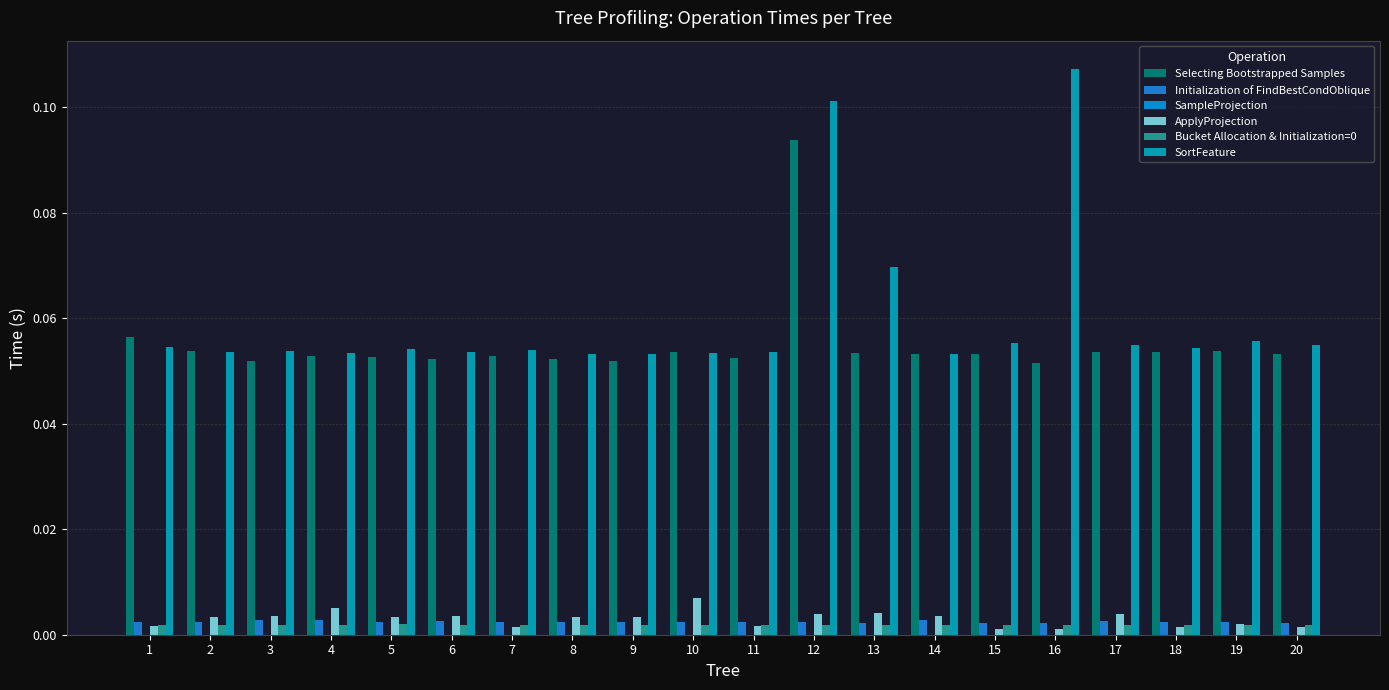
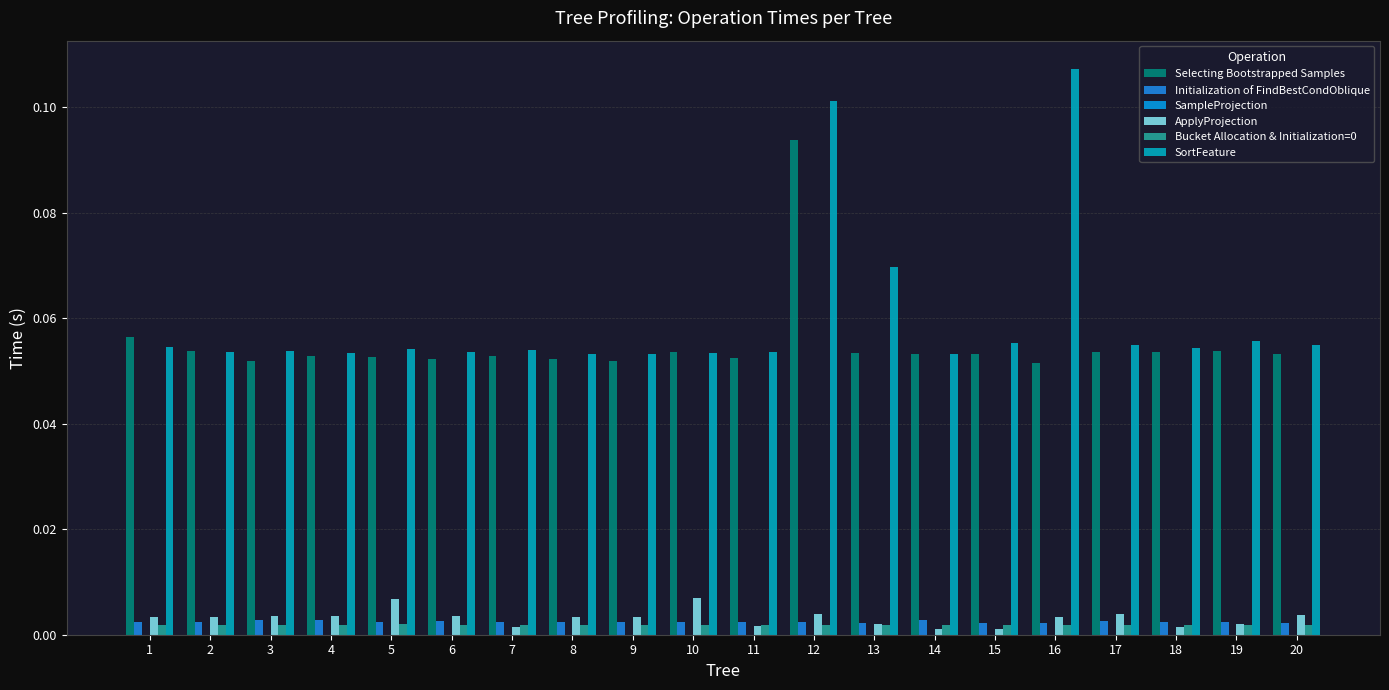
  {
    "ApplyProjection": {
-     "1": 0.002,
+     "1": 0.003,
      "2": 0.003,
      "3": 0.004,
-     "4": 0.005,
-     "5": 0.003,
+     "4": 0.004,
+     "5": 0.007,
      "6": 0.004,
      "7": 0.001,
      "8": 0.003,
      "9": 0.003,
      "10": 0.007,
      "11": 0.002,
      "12": 0.004,
-     "13": 0.004,
-     "14": 0.004,
+     "13": 0.002,
+     "14": 0.001,
      "15": 0.001,
-     "16": 0.001,
+     "16": 0.003,
      "17": 0.004,
      "18": 0.001,
      "19": 0.002,
-     "20": 0.001
+     "20": 0.004
    }
  }
